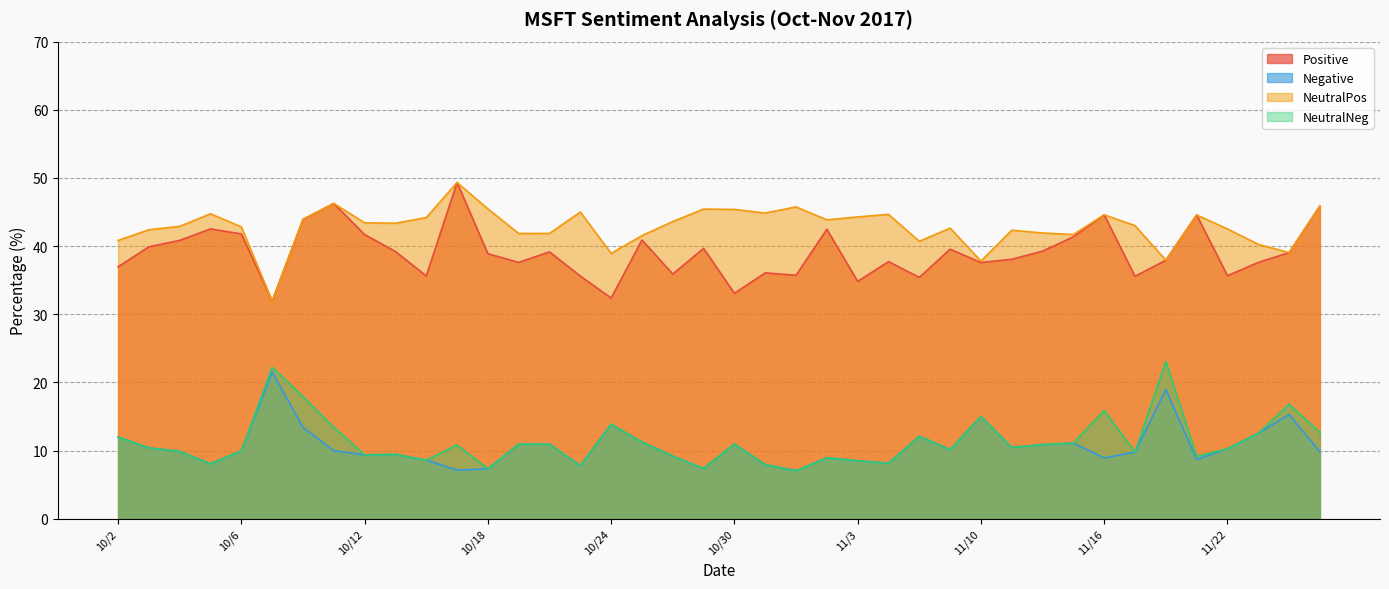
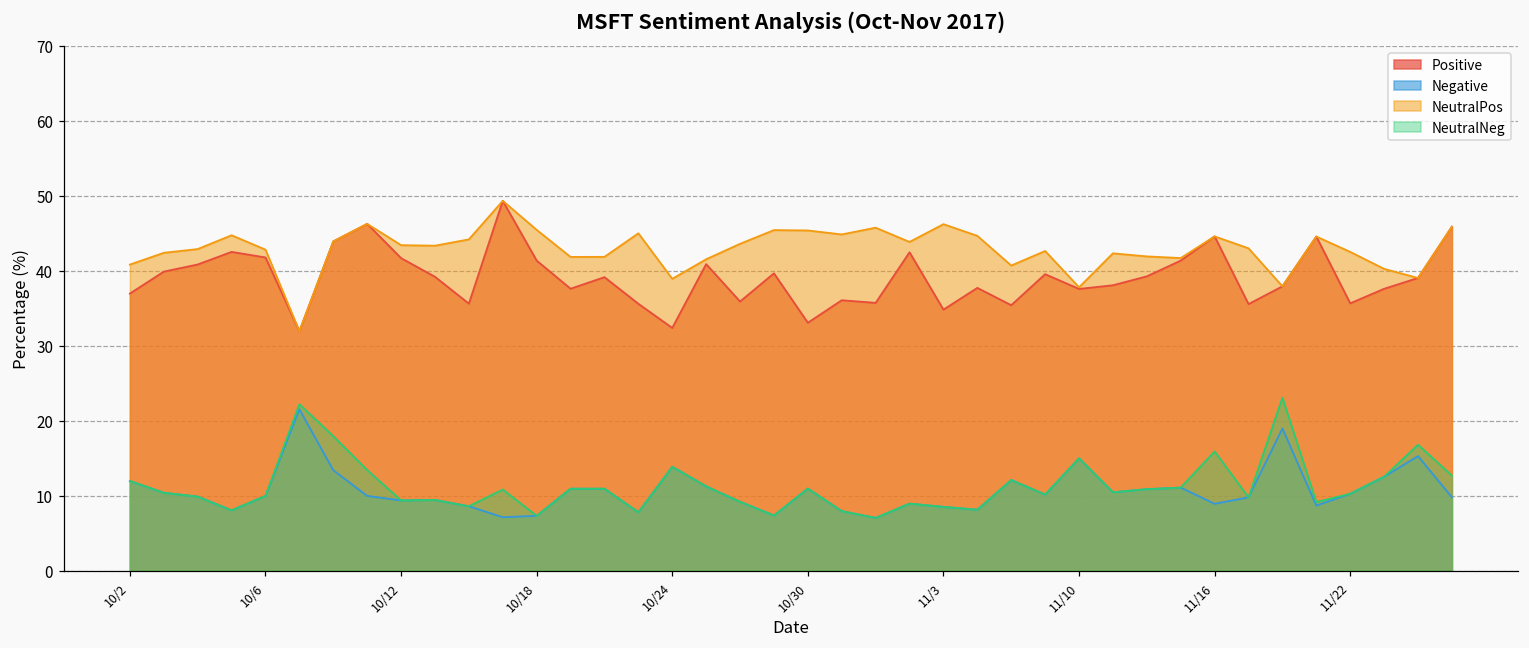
  {
    "Positive": {
      "10/2": 37,
      "10/6": 42,
      "10/12": 42,
-     "10/18": 39,
+     "10/18": 41,
      "10/24": 32,
      "10/30": 33,
      "11/3": 35,
      "11/22": 36
    },
    "Negative": {
      "11/16": 9
    },
    "NeutralPos": {
      "10/2": 41,
      "10/6": 43,
      "10/12": 43,
      "10/18": 45,
      "10/24": 39,
      "10/30": 45,
-     "11/3": 44,
+     "11/3": 46,
      "11/22": 43
    },
    "NeutralNeg": {
      "11/16": 16
    }
  }
